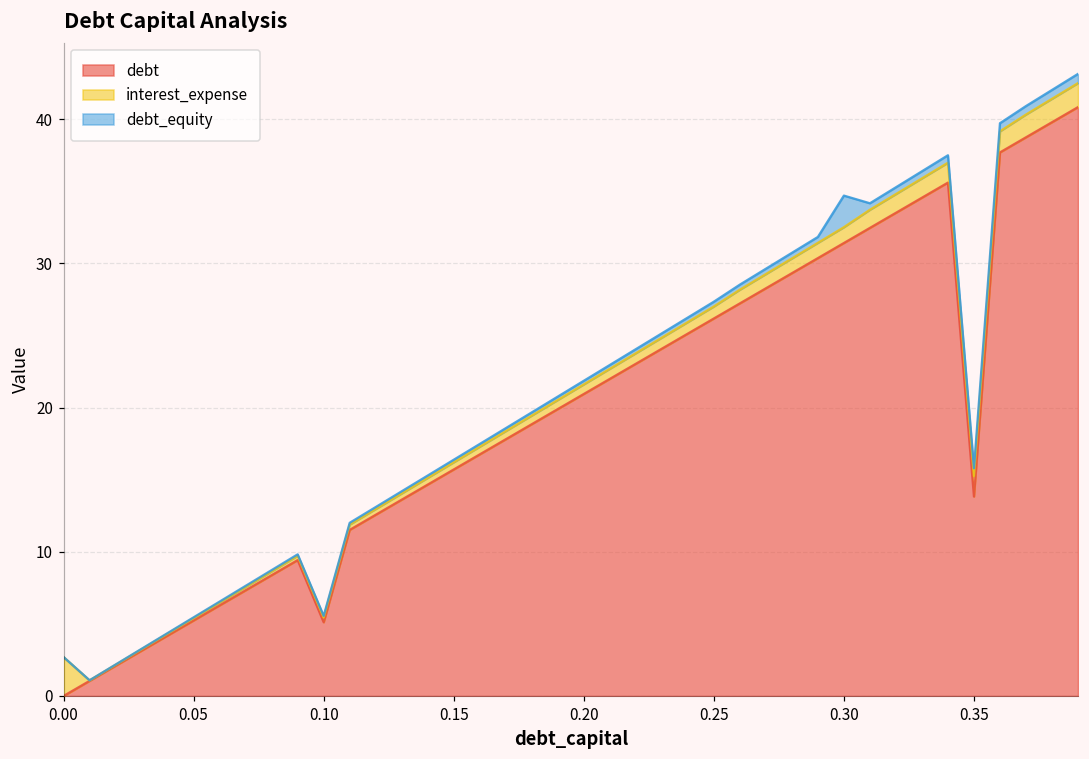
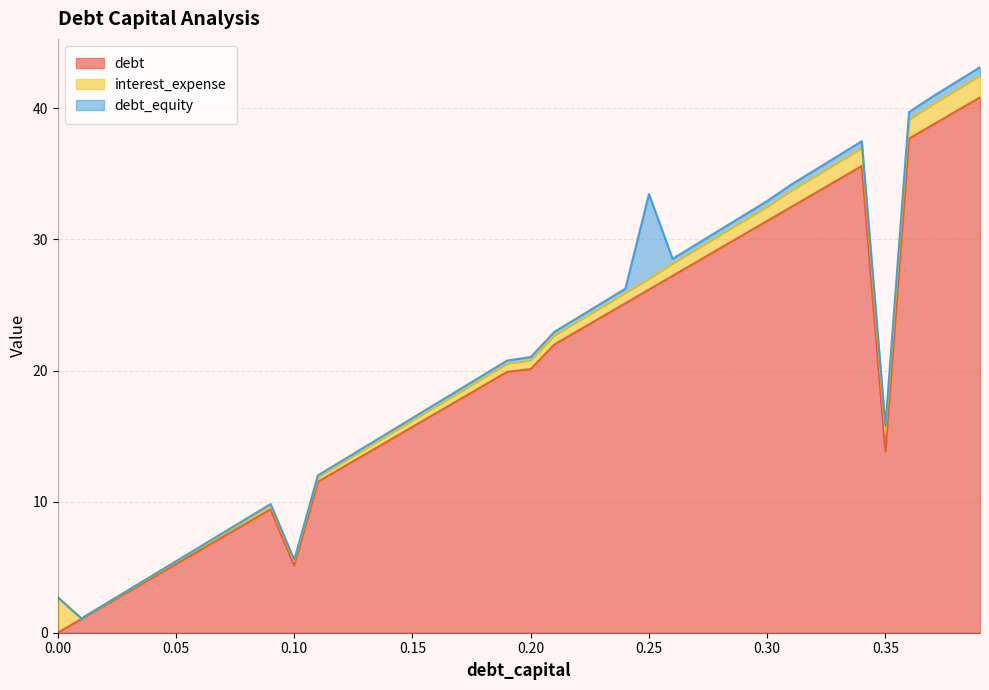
  {
    "debt": {
      "0.00": 0.0,
      "0.10": 5.1,
      "0.15": 15.7,
-     "0.20": 20.9,
+     "0.20": 20.1,
      "0.25": 26.2,
      "0.30": 31.4,
      "0.35": 13.8
    },
    "interest_expense": {
      "0.20": 0.7,
      "0.25": 0.8,
      "0.30": 1.1,
      "0.35": 1.4
    },
    "debt_equity": {
      "0.20": 0.3,
-     "0.25": 0.3,
-     "0.30": 2.2,
+     "0.25": 6.5,
+     "0.30": 0.4,
      "0.35": 0.5
    }
  }
